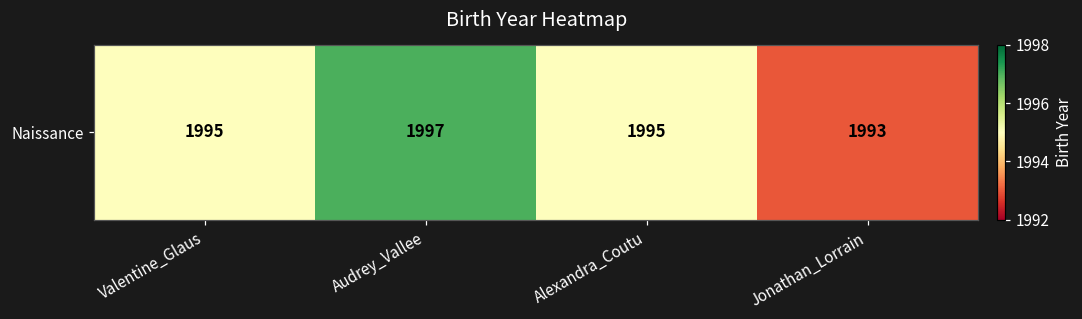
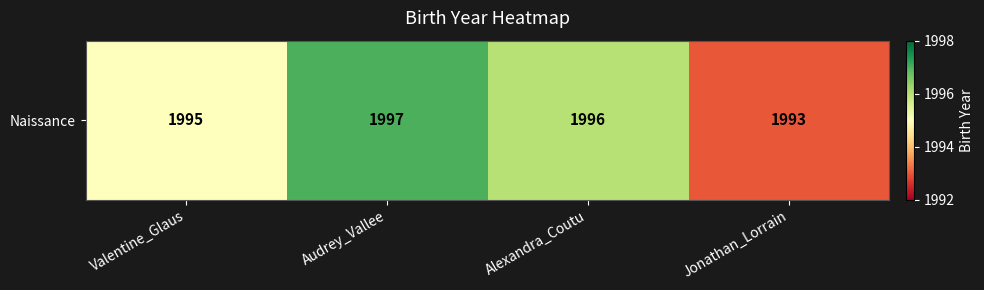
  {
    "Naissance": {
      "Valentine_Glaus": 1995,
      "Audrey_Vallee": 1997,
-     "Alexandra_Coutu": 1995,
+     "Alexandra_Coutu": 1996,
      "Jonathan_Lorrain": 1993
    }
  }
